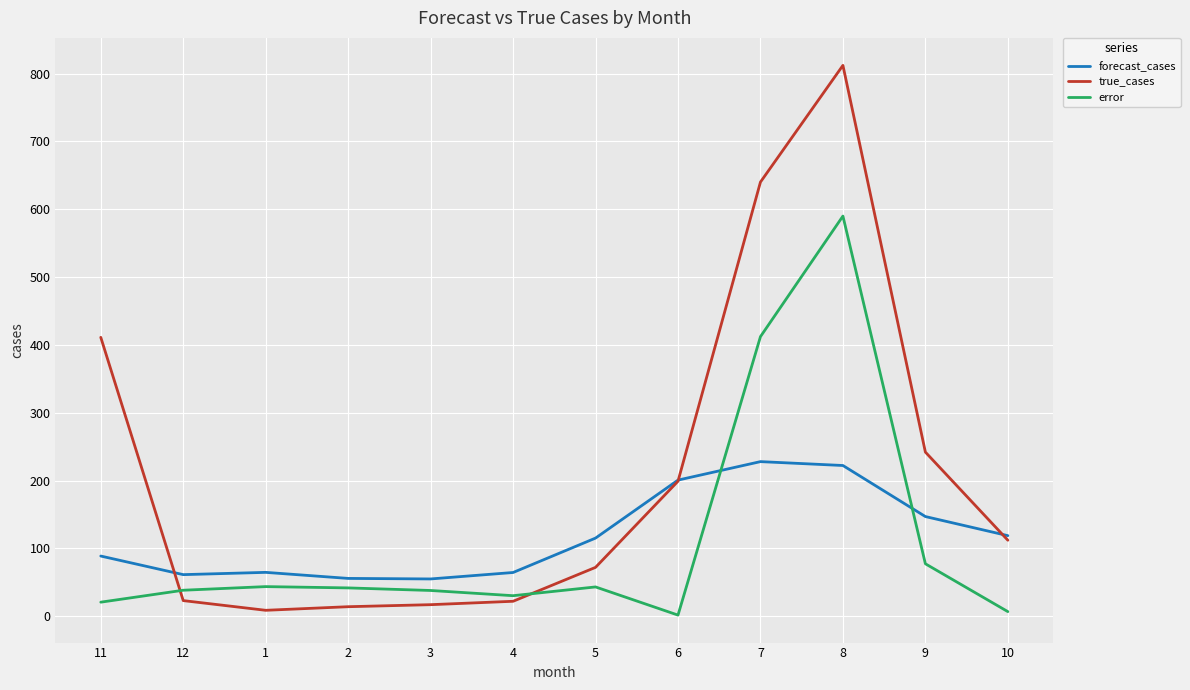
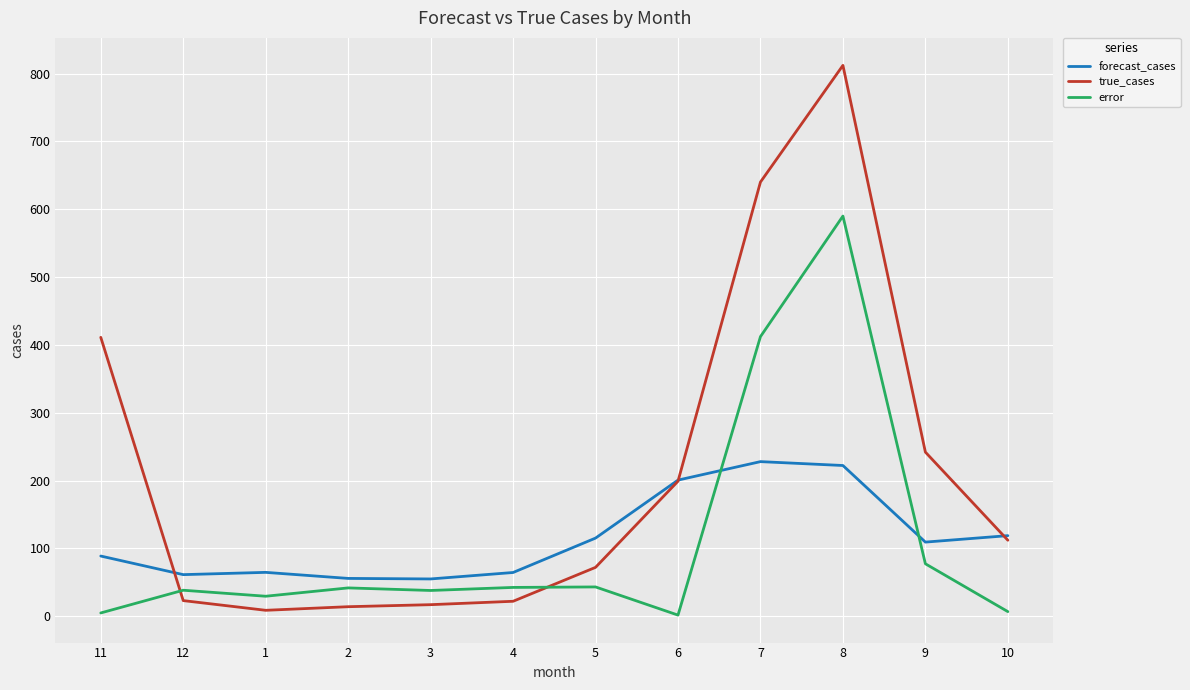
  {
    "forecast_cases": {
      "11": 90,
      "12": 60,
      "1": 60,
      "2": 60,
      "3": 50,
      "4": 60,
      "5": 120,
      "7": 230,
      "8": 220,
-     "9": 150,
+     "9": 110,
      "10": 120
    },
    "true_cases": {
      "11": 410,
      "12": 20,
      "1": 10,
      "2": 10,
      "3": 20,
      "4": 20,
      "5": 70,
      "7": 640,
      "8": 810,
      "9": 240,
      "10": 110
    },
    "error": {
-     "11": 20,
+     "11": 0,
      "12": 40,
-     "1": 40,
+     "1": 30,
      "2": 40,
      "3": 40,
-     "4": 30,
+     "4": 40,
      "5": 40,
      "6": 0,
      "7": 410,
      "8": 590,
      "9": 80,
      "10": 10
    }
  }
